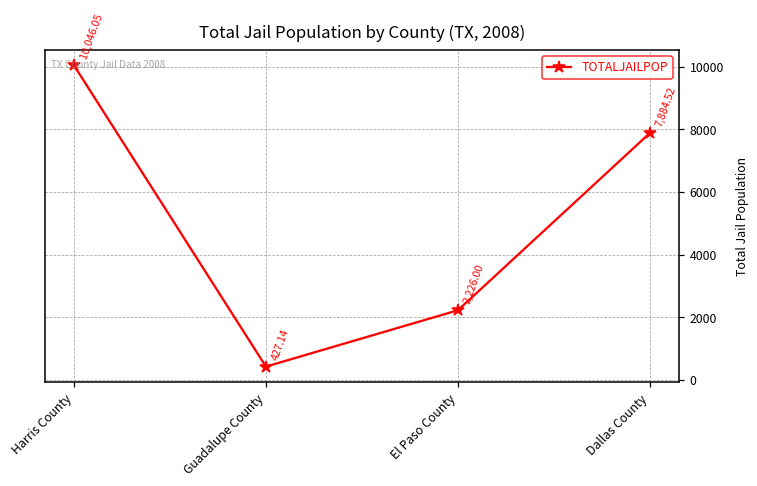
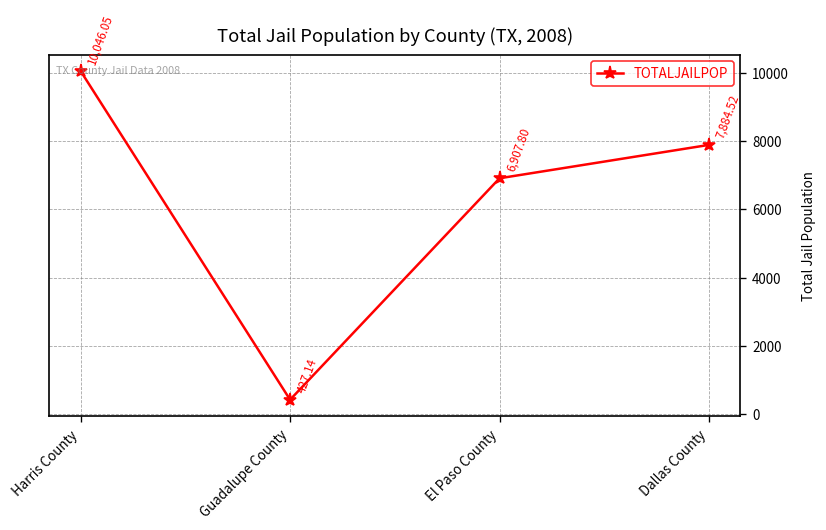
  {
    "Harris County": "10,046.05",
    "Guadalupe County": "427.14",
-   "El Paso County": "2,226.00",
+   "El Paso County": "6,907.80",
    "Dallas County": "7,884.52"
  }
